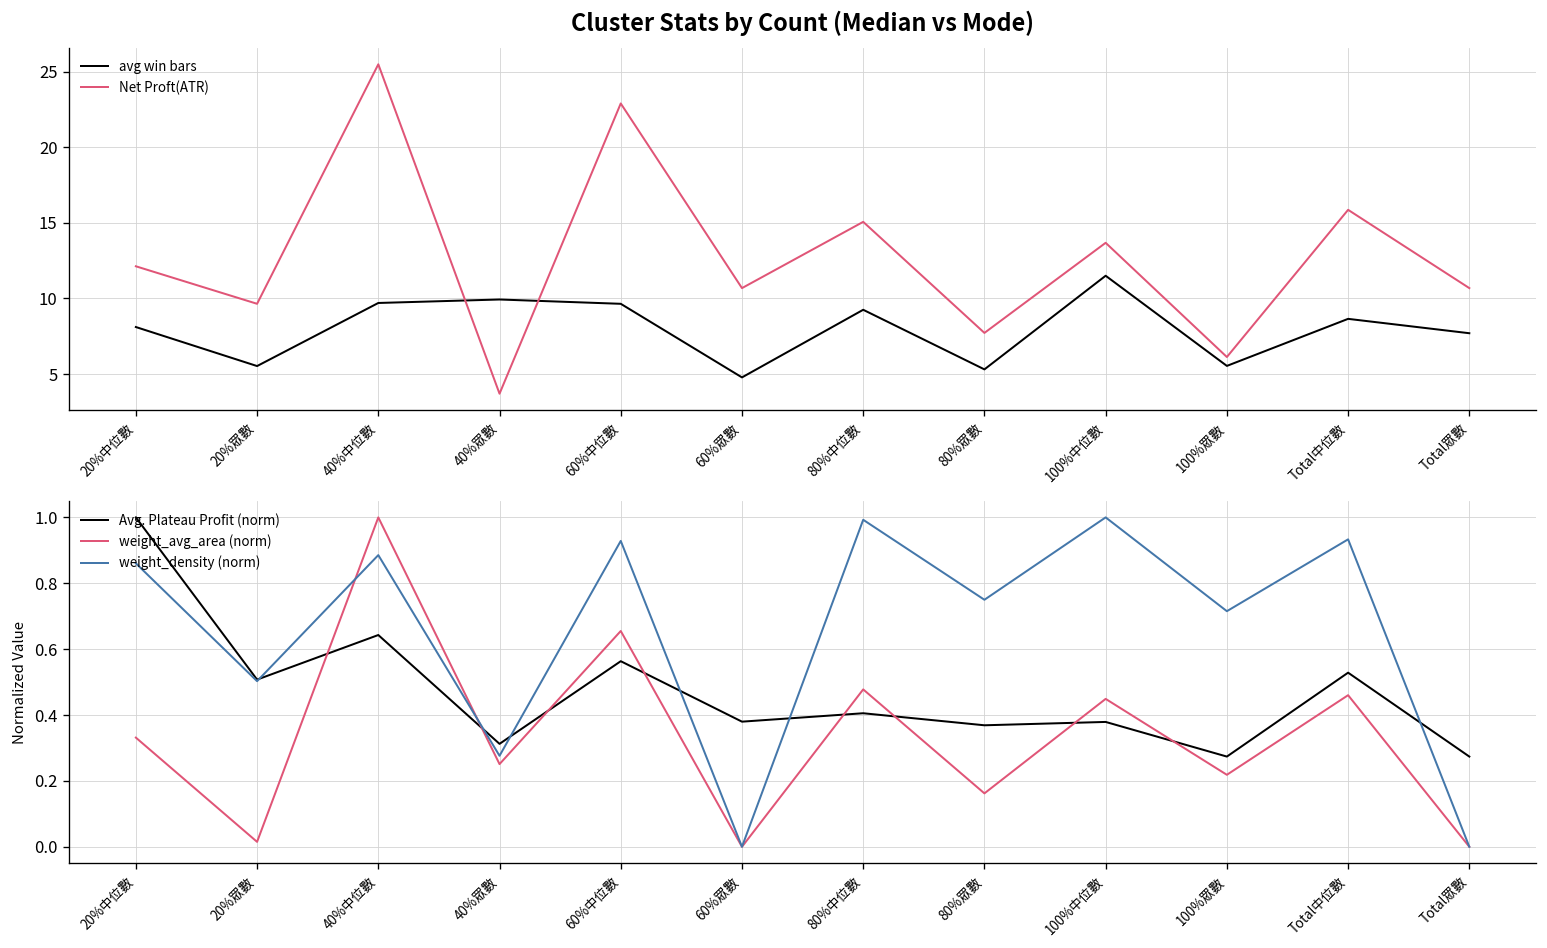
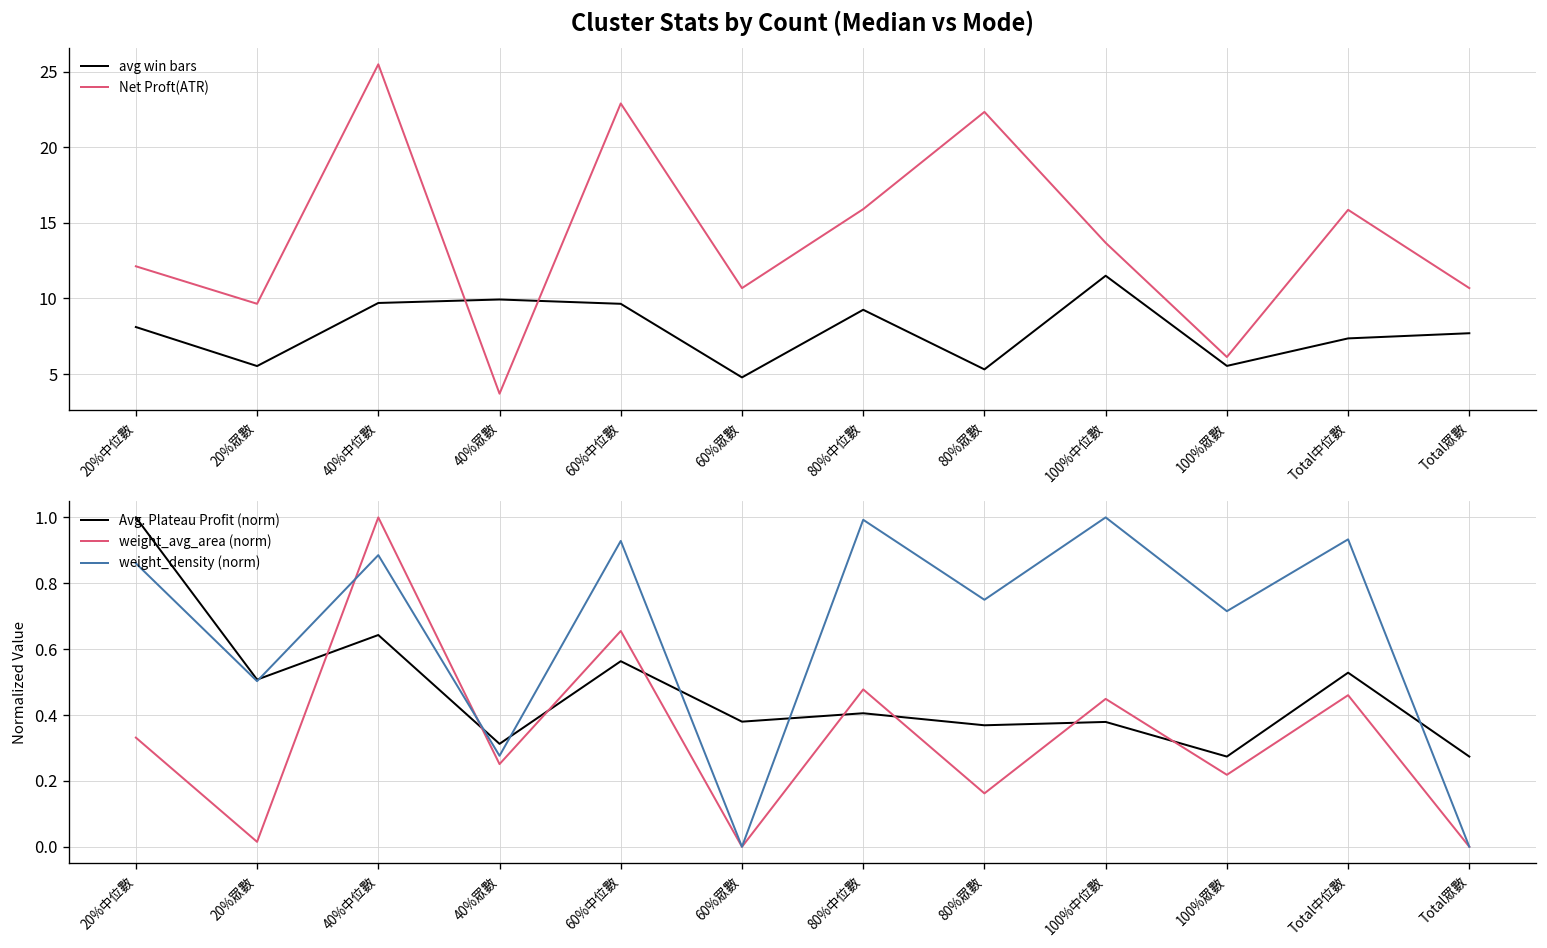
  {
    "Cluster Stats by Count (Median vs Mode)": {
      "avg win bars": {
        "20%中位數": 8.1,
        "20%眾數": 5.5,
        "40%中位數": 9.7,
        "40%眾數": 9.9,
        "60%中位數": 9.6,
        "60%眾數": 4.8,
        "80%中位數": 9.3,
        "80%眾數": 5.3,
        "100%中位數": 11.5,
        "100%眾數": 5.5,
-       "Total中位數": 8.6,
+       "Total中位數": 7.4,
        "Total眾數": 7.7
      },
      "Net Proft(ATR)": {
        "20%中位數": 12.1,
        "20%眾數": 9.6,
        "40%中位數": 25.5,
        "40%眾數": 3.7,
        "60%中位數": 22.9,
        "60%眾數": 10.7,
-       "80%中位數": 15.1,
-       "80%眾數": 7.7,
+       "80%中位數": 15.9,
+       "80%眾數": 22.3,
        "100%中位數": 13.7,
        "100%眾數": 6.1,
        "Total中位數": 15.9,
        "Total眾數": 10.7
      }
    }
  }
